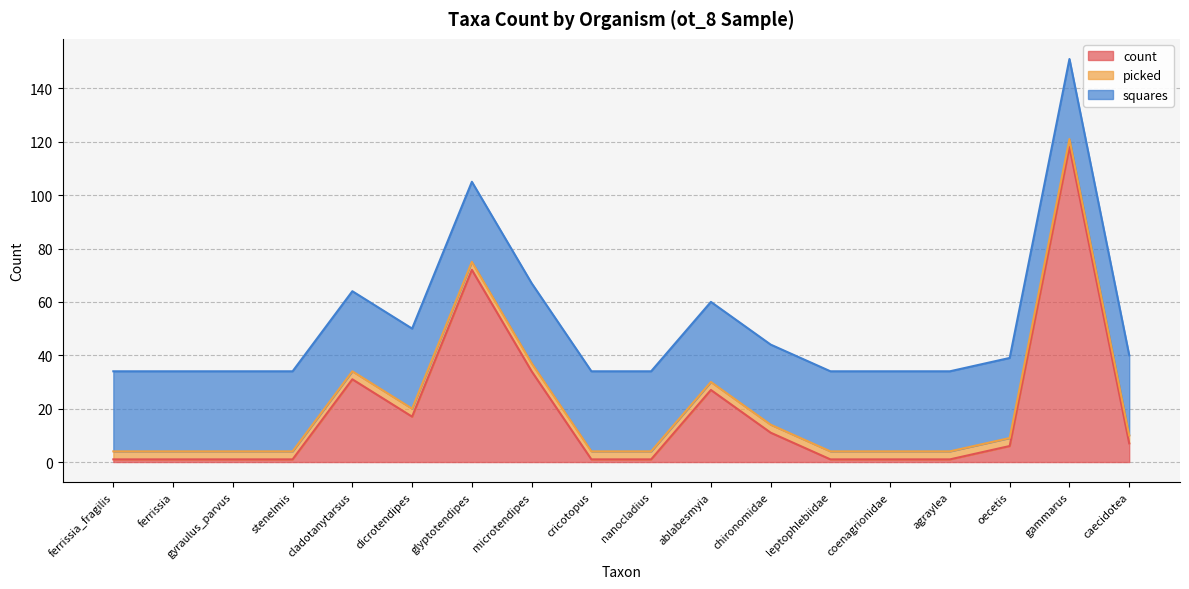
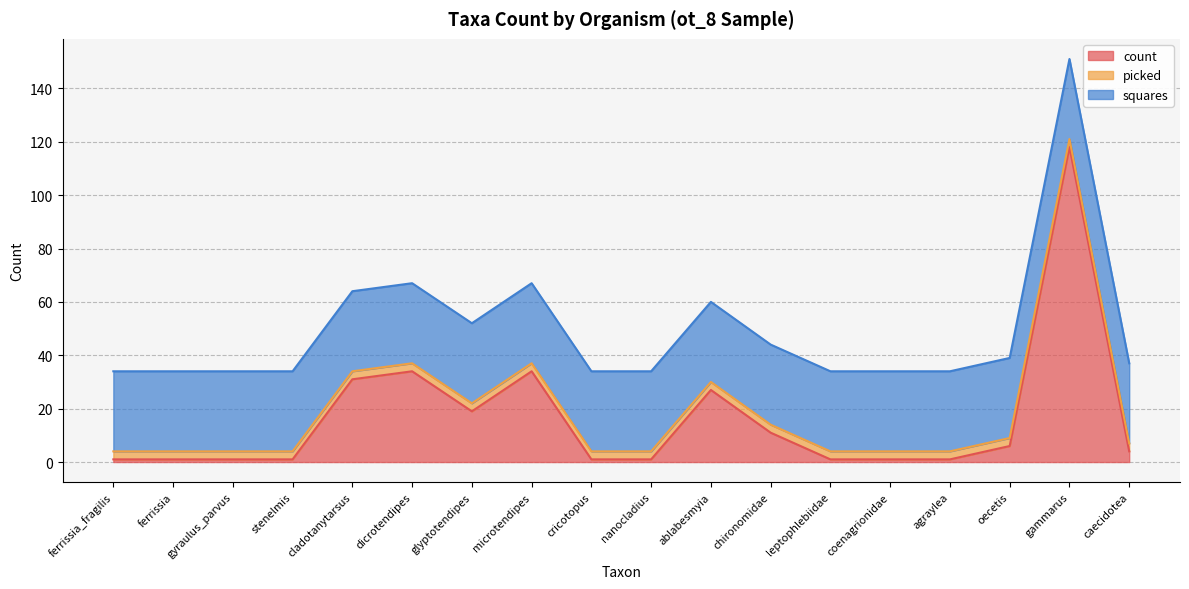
  {
    "count": {
      "ferrissia_fragilis": 1,
      "ferrissia": 1,
      "gyraulus_parvus": 1,
      "stenelmis": 1,
      "cladotanytarsus": 31,
-     "dicrotendipes": 17,
-     "glyptotendipes": 72,
+     "dicrotendipes": 34,
+     "glyptotendipes": 19,
      "microtendipes": 34,
      "cricotopus": 1,
      "nanocladius": 1,
      "ablabesmyia": 27,
      "chironomidae": 11,
      "leptophlebiidae": 1,
      "coenagrionidae": 1,
      "agraylea": 1,
      "oecetis": 6,
      "gammarus": 118,
-     "caecidotea": 7
+     "caecidotea": 4
    },
    "picked": {
      "ferrissia_fragilis": 3,
      "ferrissia": 3,
      "gyraulus_parvus": 3,
      "stenelmis": 3,
      "cladotanytarsus": 3,
      "dicrotendipes": 3,
      "glyptotendipes": 3,
      "microtendipes": 3,
      "cricotopus": 3,
      "nanocladius": 3,
      "ablabesmyia": 3,
      "chironomidae": 3,
      "leptophlebiidae": 3,
      "coenagrionidae": 3,
      "agraylea": 3,
      "oecetis": 3,
      "gammarus": 3,
      "caecidotea": 3
    },
    "squares": {
      "ferrissia_fragilis": 30,
      "ferrissia": 30,
      "gyraulus_parvus": 30,
      "stenelmis": 30,
      "cladotanytarsus": 30,
      "dicrotendipes": 30,
      "glyptotendipes": 30,
      "microtendipes": 30,
      "cricotopus": 30,
      "nanocladius": 30,
      "ablabesmyia": 30,
      "chironomidae": 30,
      "leptophlebiidae": 30,
      "coenagrionidae": 30,
      "agraylea": 30,
      "oecetis": 30,
      "gammarus": 30,
      "caecidotea": 30
    }
  }
